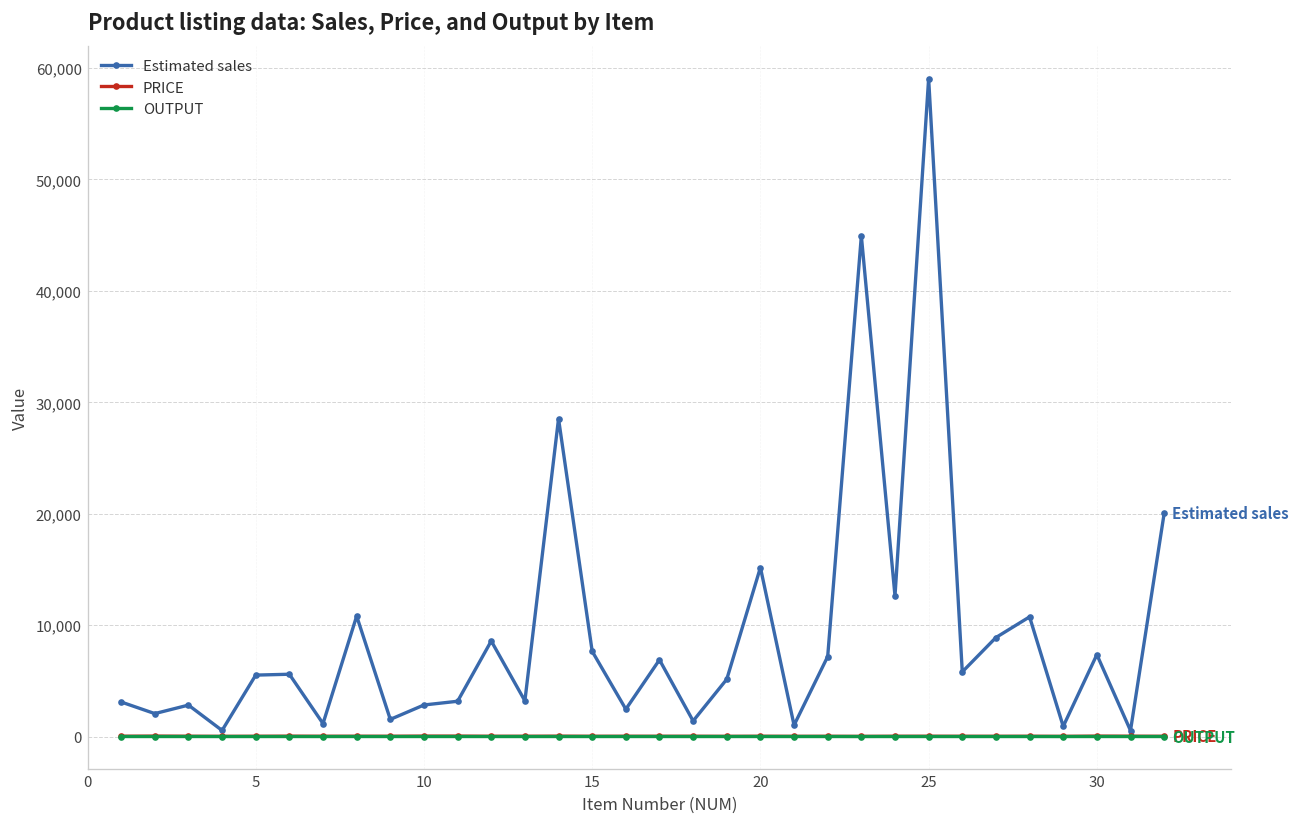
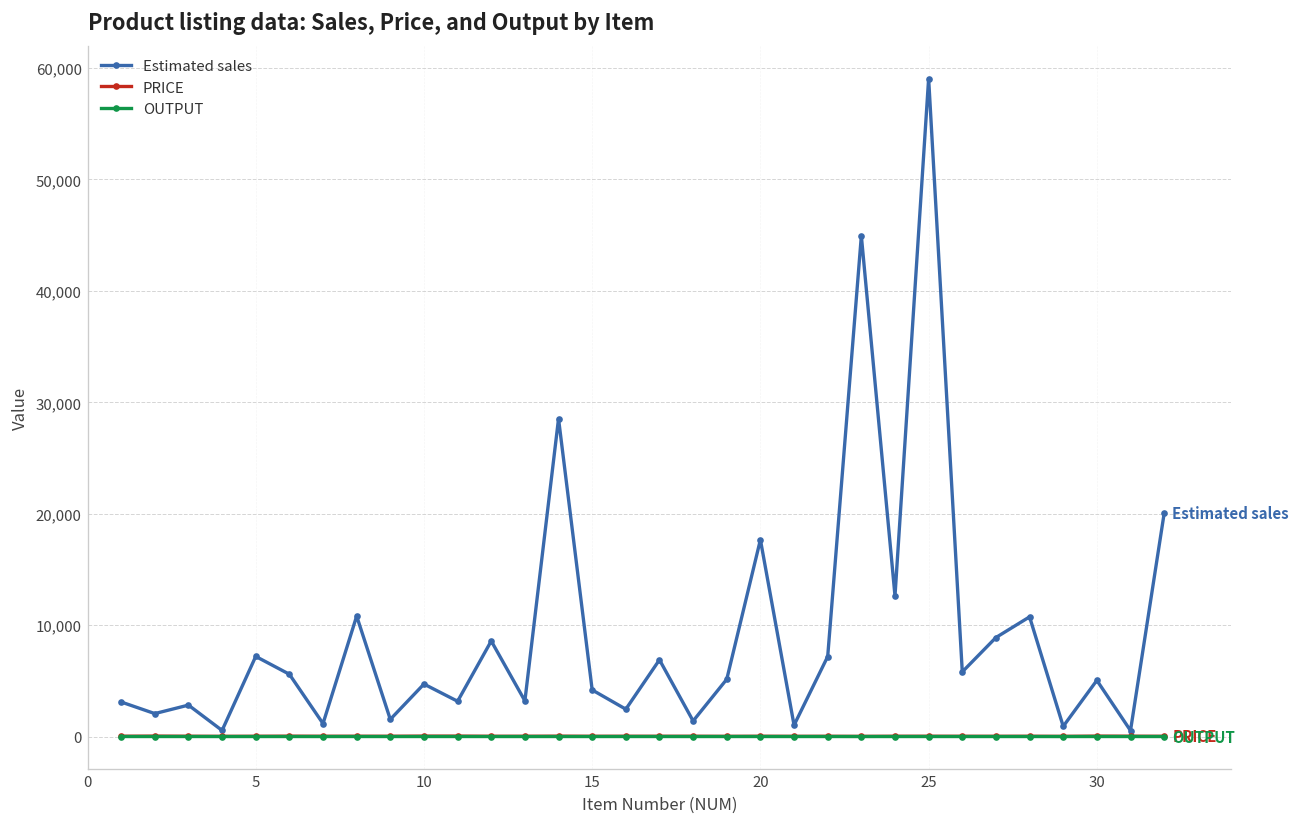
  {
    "Estimated sales": {
-     "5": "6,000",
-     "10": "3,000",
-     "15": "8,000",
-     "20": "15,000",
+     "5": "7,000",
+     "10": "5,000",
+     "15": "4,000",
+     "20": "18,000",
      "25": "59,000",
-     "30": "7,000"
+     "30": "5,000"
    }
  }
